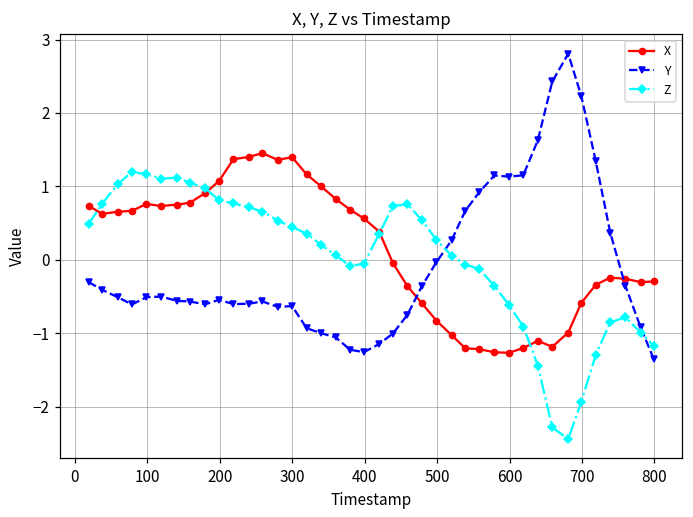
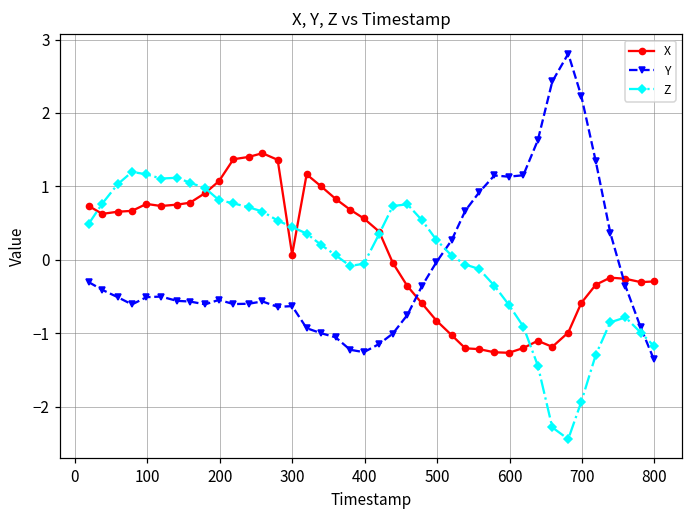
  {
    "X": {
-     "300": 1.4
+     "300": 0.1
    },
    "Y": {
      "300": -0.6
    },
    "Z": {
      "300": 0.4
    }
  }
